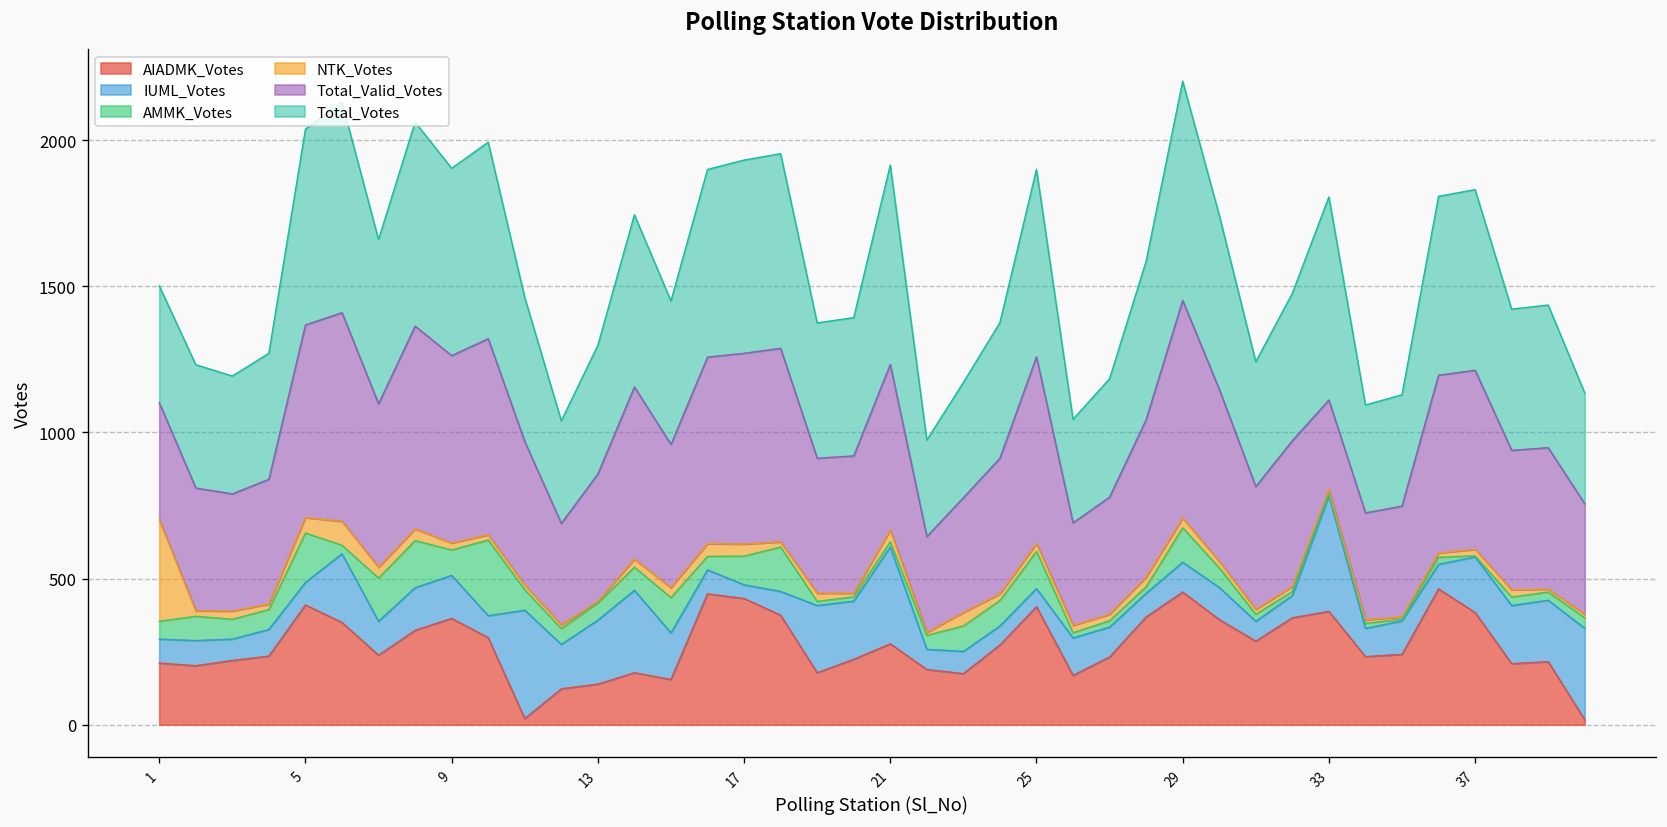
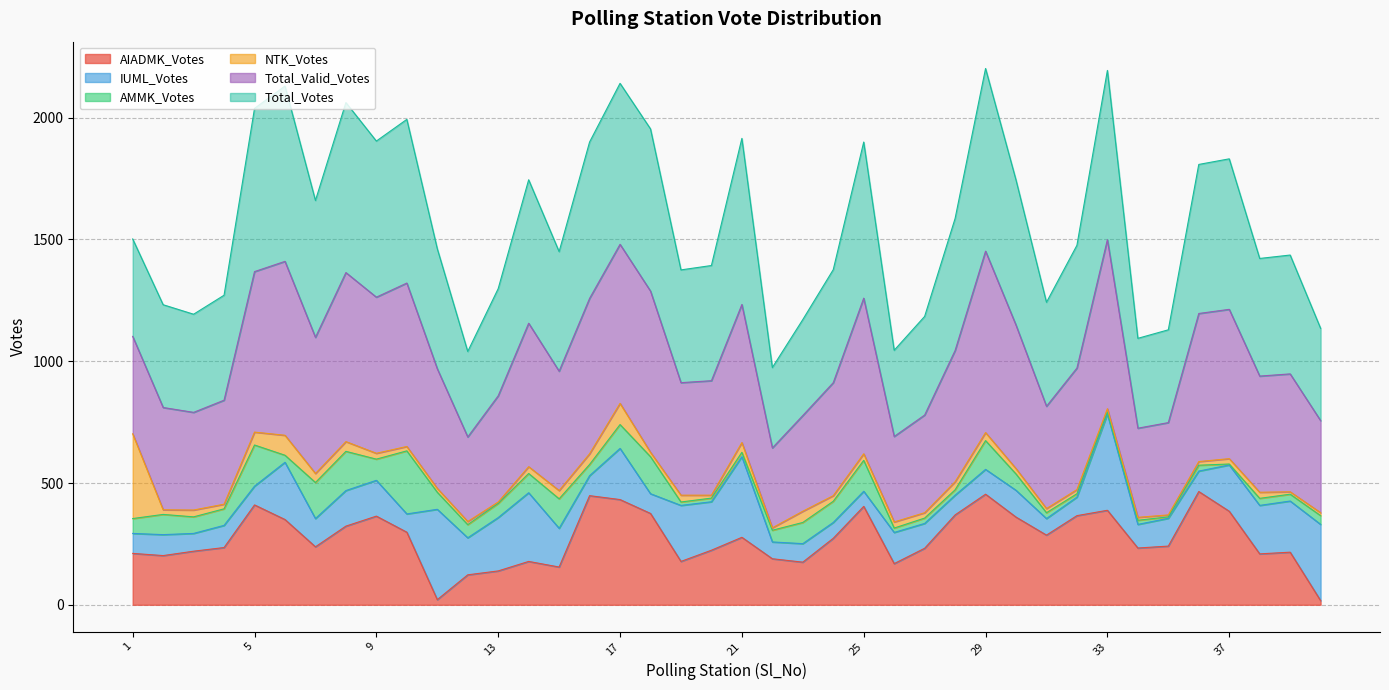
  {
    "AIADMK_Votes": {
      "1": 210,
      "5": 410,
      "9": 360,
      "13": 140,
      "17": 430,
      "21": 280,
      "25": 400,
      "29": 450,
      "33": 390,
      "37": 380
    },
    "IUML_Votes": {
      "1": 80,
      "5": 80,
      "9": 150,
      "13": 220,
-     "17": 50,
+     "17": 210,
      "21": 330,
      "25": 60,
      "29": 100
    },
    "NTK_Votes": {
      "1": 350,
      "5": 50,
      "9": 20,
-     "17": 40,
+     "17": 90,
      "21": 40,
      "25": 30,
      "29": 30,
      "33": 10,
      "37": 20
    },
    "Total_Valid_Votes": {
      "1": 400,
      "5": 660,
      "9": 640,
      "13": 440,
      "17": 650,
      "21": 570,
      "25": 640,
      "29": 750,
-     "33": 310,
+     "33": 690,
      "37": 610
    }
  }
